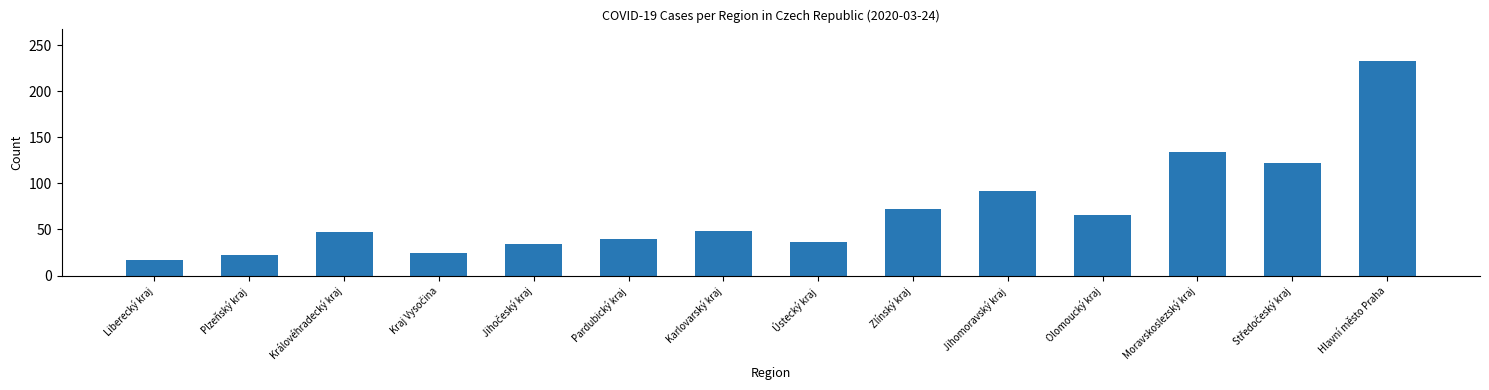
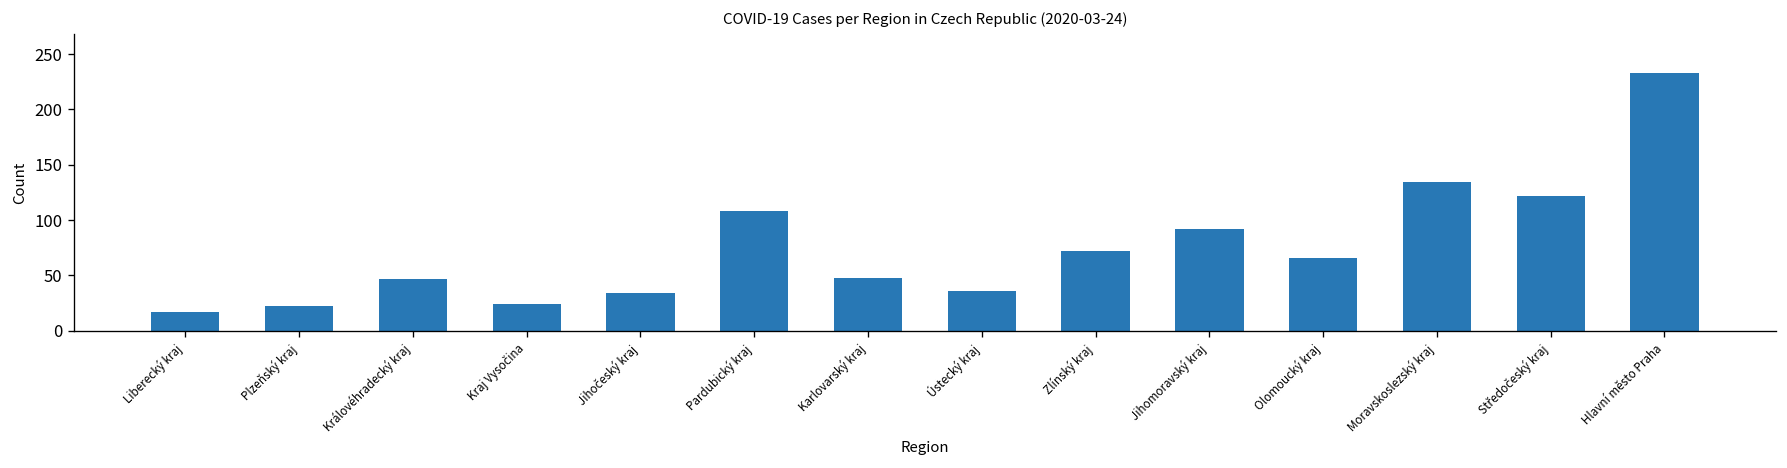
  {
    "Liberecký kraj": 20,
    "Plzeňský kraj": 20,
    "Královéhradecký kraj": 50,
    "Kraj Vysočina": 20,
    "Jihočeský kraj": 30,
-   "Pardubický kraj": 40,
+   "Pardubický kraj": 110,
    "Karlovarský kraj": 50,
    "Ústecký kraj": 40,
    "Zlínský kraj": 70,
    "Jihomoravský kraj": 90,
    "Olomoucký kraj": 70,
    "Moravskoslezský kraj": 130,
    "Středočeský kraj": 120,
    "Hlavní město Praha": 230
  }
